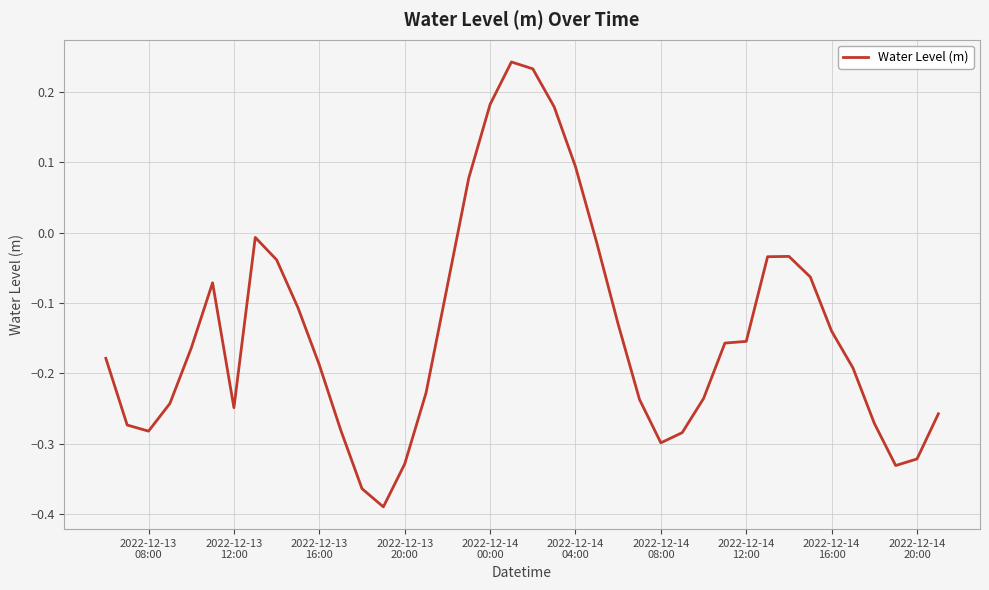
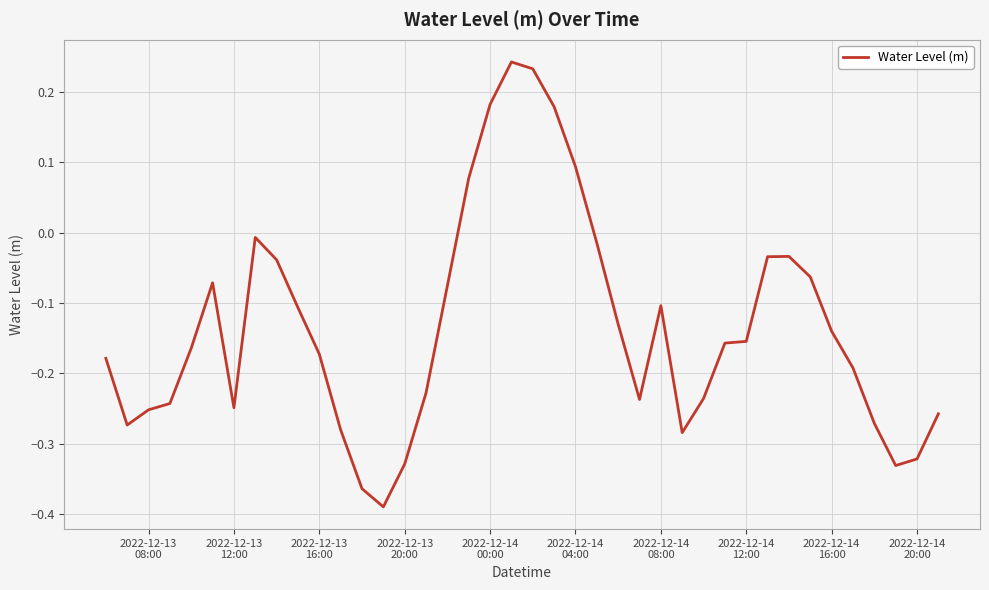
  {
-   "2022-12-13 08:00": -0.28,
+   "2022-12-13 08:00": -0.25,
    "2022-12-13 12:00": -0.25,
-   "2022-12-13 16:00": -0.19,
+   "2022-12-13 16:00": -0.17,
    "2022-12-13 20:00": -0.33,
    "2022-12-14 00:00": 0.18,
    "2022-12-14 04:00": 0.09,
-   "2022-12-14 08:00": -0.30,
+   "2022-12-14 08:00": -0.10,
    "2022-12-14 12:00": -0.15,
    "2022-12-14 16:00": -0.14,
    "2022-12-14 20:00": -0.32
  }
